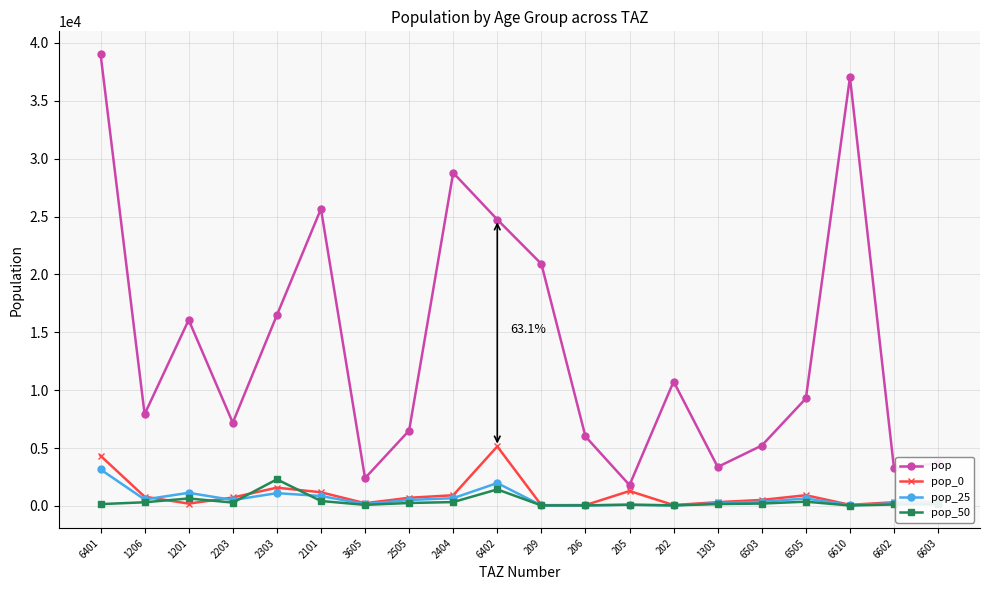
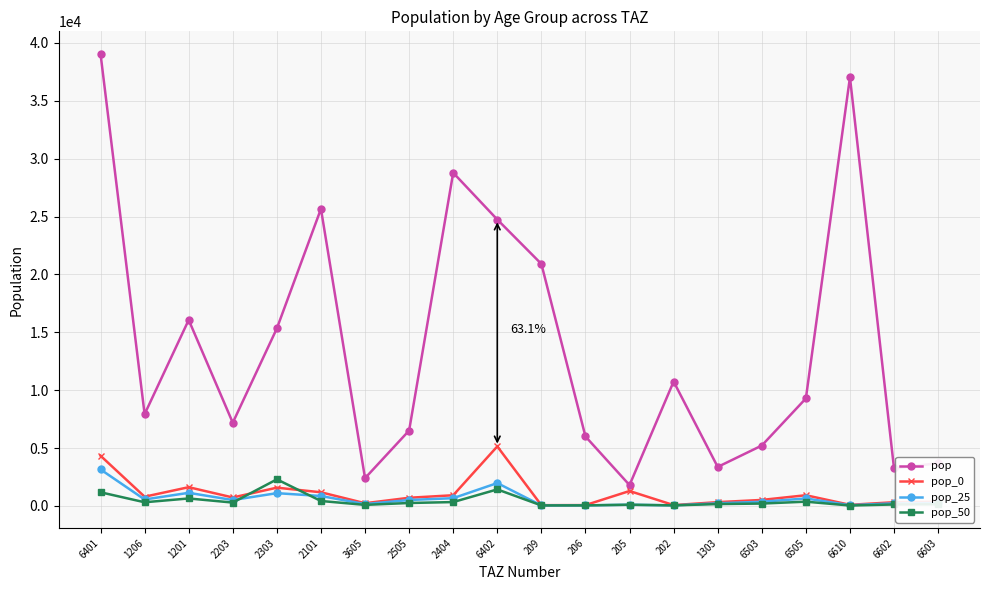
  {
    "pop": {
      "6401": 39000,
      "1206": 7900,
      "1201": 16100,
      "2203": 7200,
-     "2303": 16500,
+     "2303": 15300,
      "2101": 25700,
      "3605": 2400,
      "2505": 6500,
      "2404": 28800,
      "6402": 24700,
      "209": 20900,
      "206": 6000,
      "205": 1800,
      "202": 10700,
      "1303": 3400,
      "6503": 5200,
      "6505": 9300,
      "6610": 37000,
      "6602": 3200
    },
    "pop_0": {
      "6401": 4300,
      "1206": 800,
-     "1201": 200,
+     "1201": 1600,
      "2303": 1600,
      "2101": 1200,
      "2404": 900,
      "6402": 5100,
      "205": 1300,
      "6505": 900
    },
    "pop_25": {
      "6401": 3200,
      "1206": 600,
      "1201": 1100,
      "2303": 1100,
      "2101": 900,
      "2404": 700,
      "6402": 2000,
      "6505": 600
    },
    "pop_50": {
-     "6401": 200,
+     "6401": 1200,
      "1206": 300,
      "1201": 600,
      "2203": 300,
      "2303": 2300,
      "2101": 400,
      "2505": 300,
      "2404": 300,
      "6402": 1400,
      "6505": 400
    }
  }
